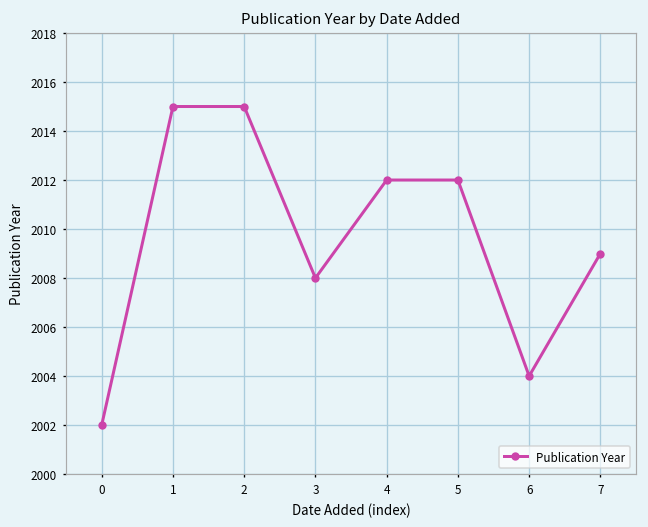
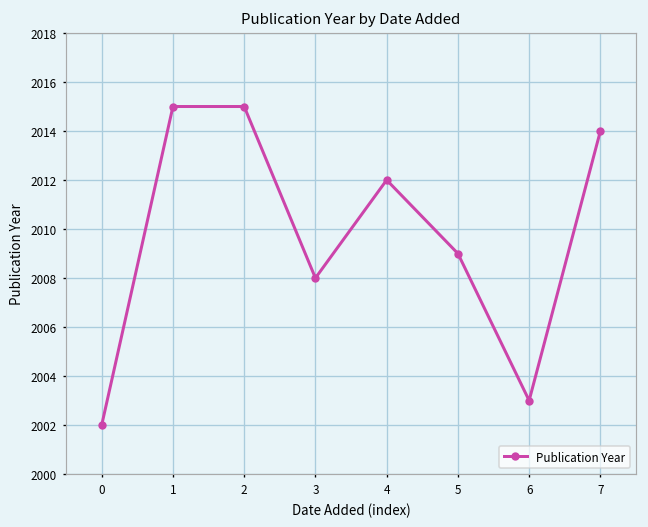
  {
    "0": 2002,
    "1": 2015,
    "2": 2015,
    "3": 2008,
    "4": 2012,
-   "5": 2012,
-   "6": 2004,
-   "7": 2009
+   "5": 2009,
+   "6": 2003,
+   "7": 2014
  }
